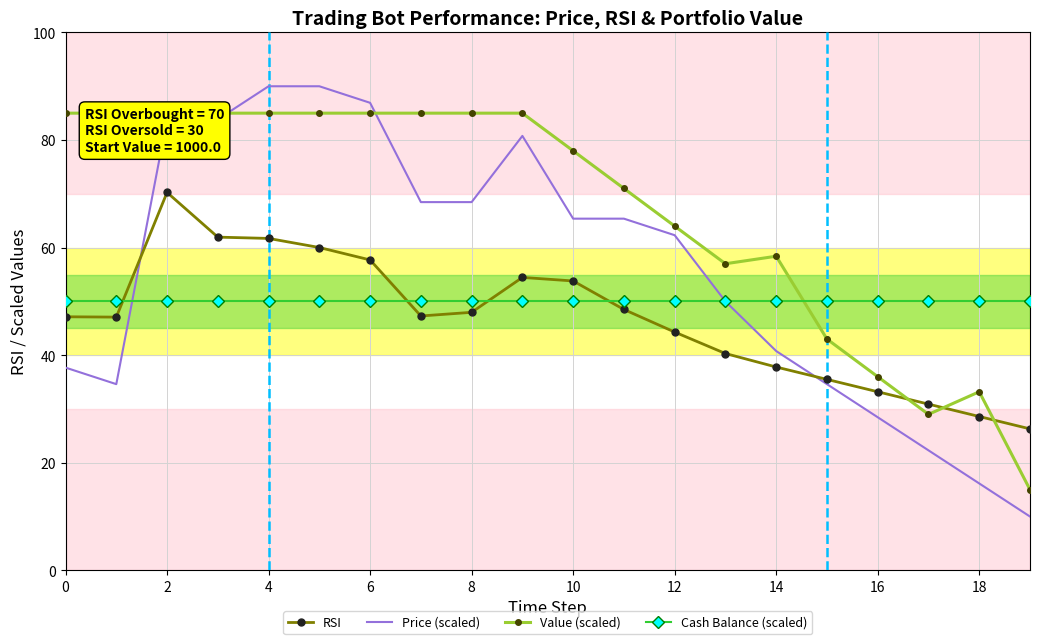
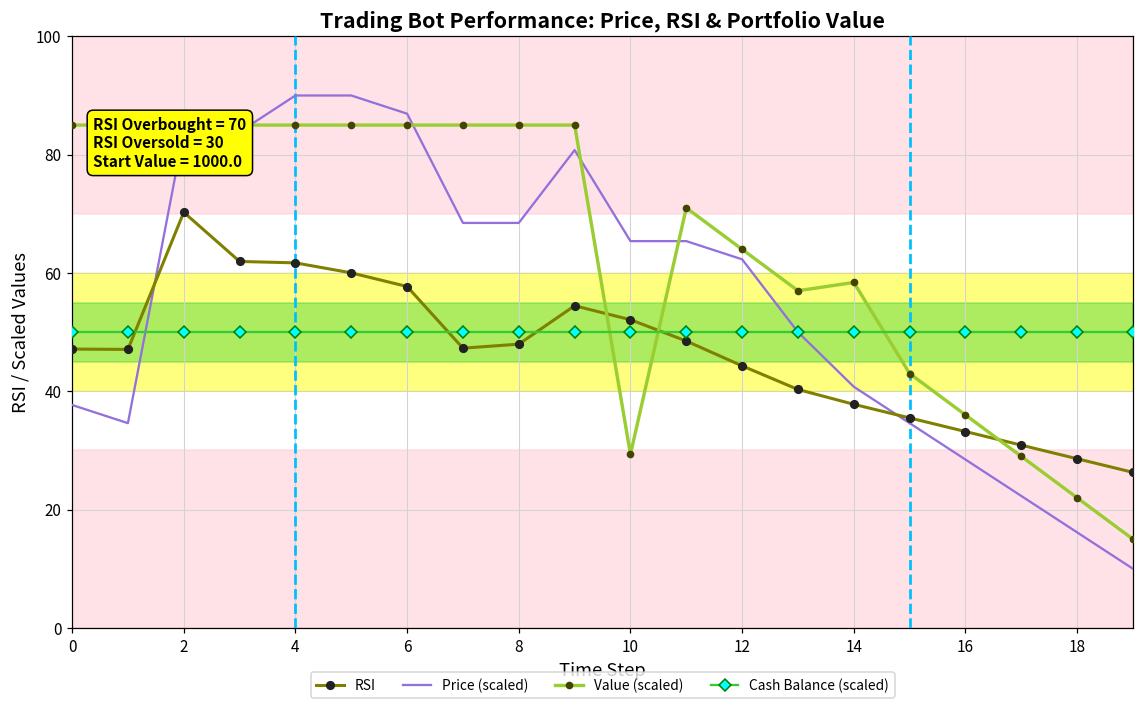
  {
    "RSI": {
      "0": 47,
      "2": 70,
      "4": 62,
      "6": 58,
      "8": 48,
-     "10": 54,
+     "10": 52,
      "12": 44,
      "14": 38,
      "16": 33,
      "18": 29
    },
    "Price (scaled)": {
      "0": 38,
      "4": 90,
      "6": 87,
      "8": 68,
      "10": 65,
      "12": 62,
      "14": 41,
      "16": 28,
      "18": 16
    },
    "Value (scaled)": {
      "0": 85,
      "4": 85,
      "6": 85,
      "8": 85,
-     "10": 78,
+     "10": 29,
      "12": 64,
      "14": 58,
      "16": 36,
-     "18": 33
+     "18": 22
    }
  }
